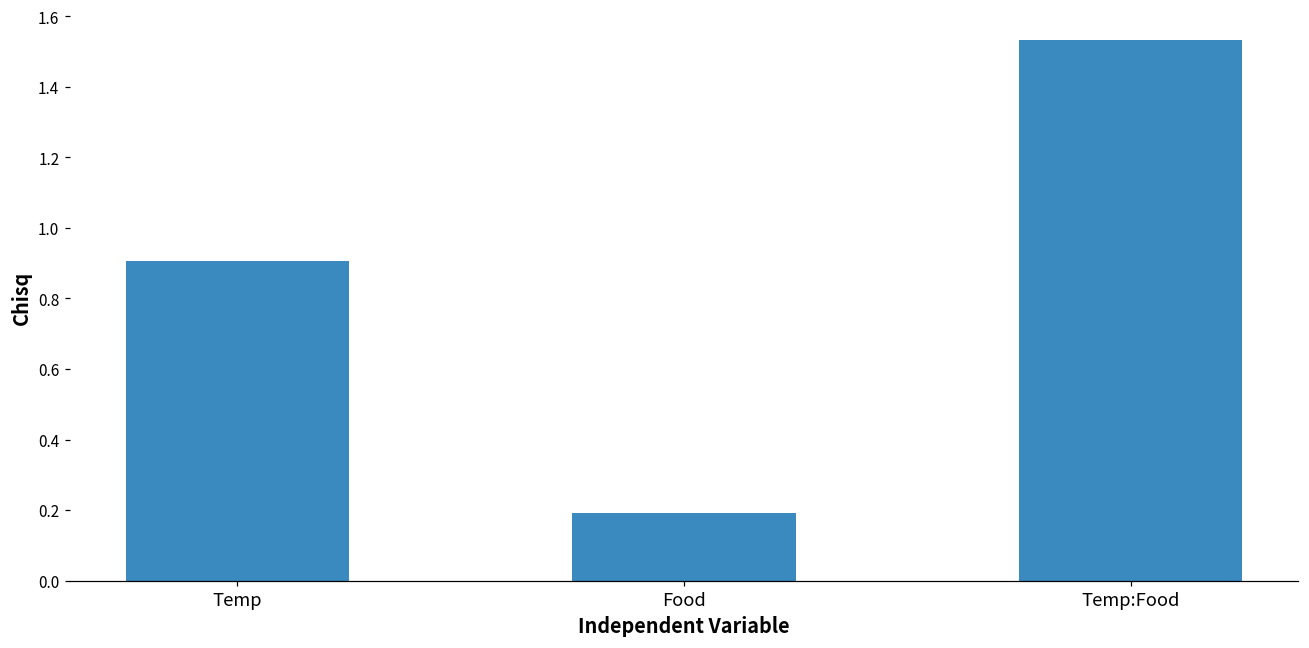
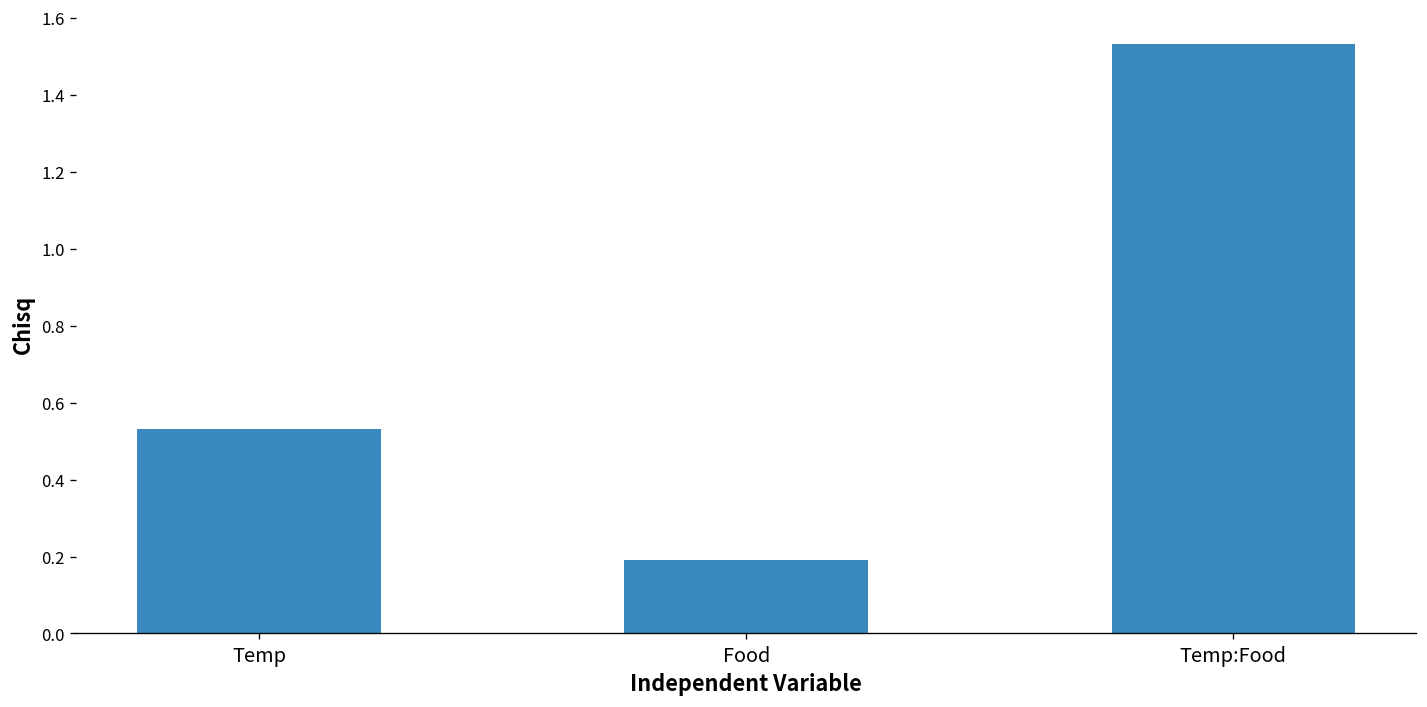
  {
-   "Temp": 0.91,
+   "Temp": 0.53,
    "Food": 0.19,
    "Temp:Food": 1.53
  }
